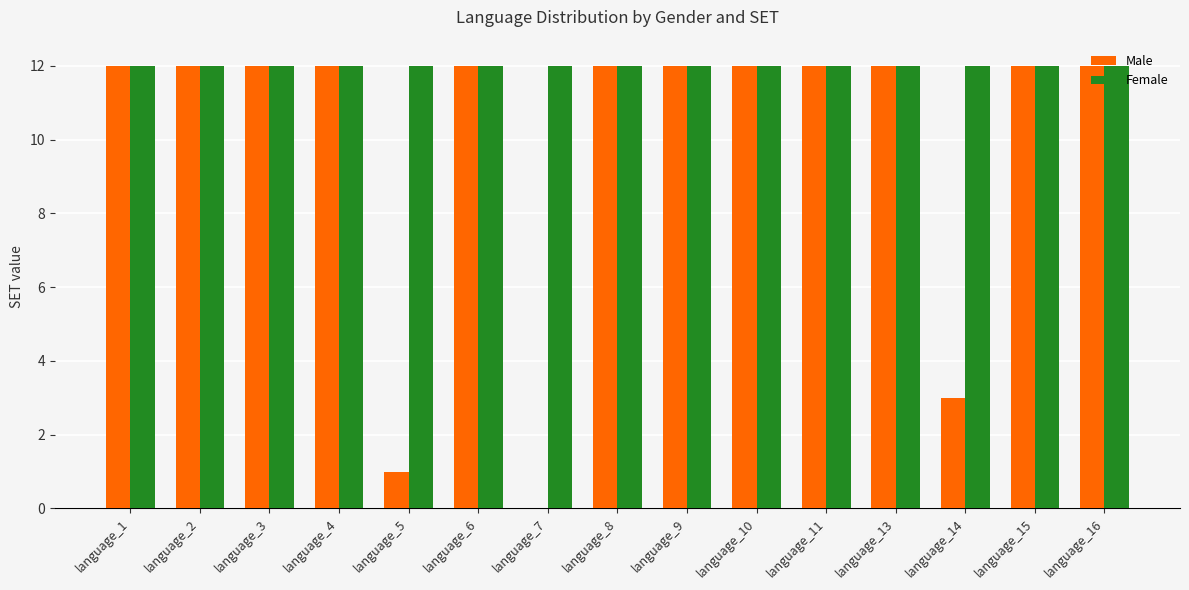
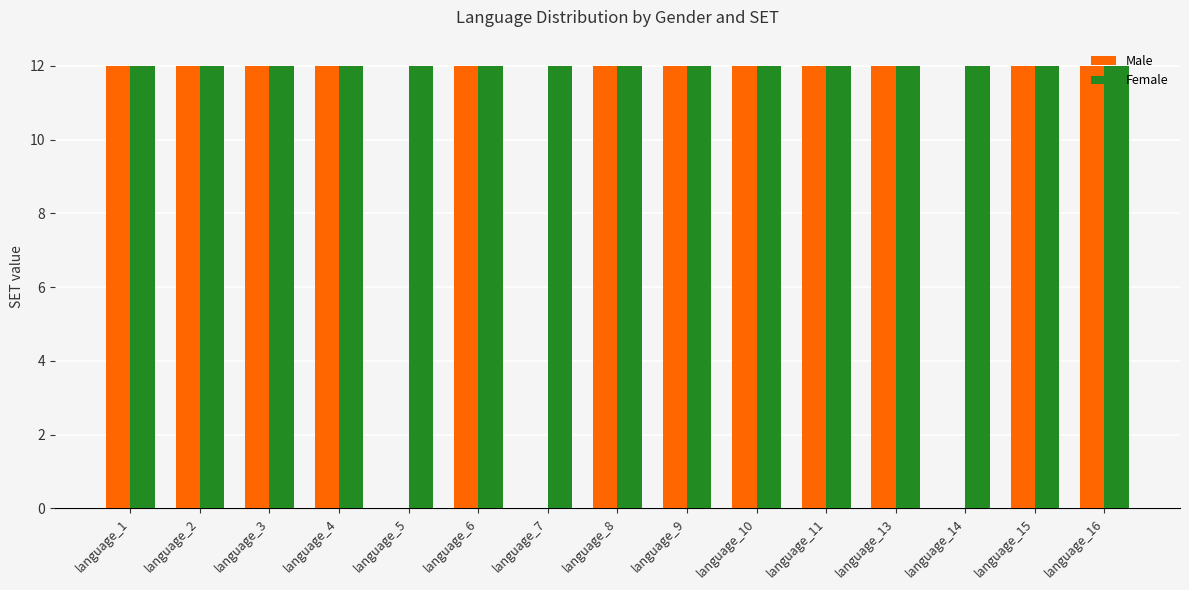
  {
    "Male": {
      "language_1": 12,
      "language_2": 12,
      "language_3": 12,
      "language_4": 12,
-     "language_5": 1,
+     "language_5": 0,
      "language_6": 12,
      "language_7": 0,
      "language_8": 12,
      "language_9": 12,
      "language_10": 12,
      "language_11": 12,
      "language_13": 12,
-     "language_14": 3,
+     "language_14": 0,
      "language_15": 12,
      "language_16": 12
    },
    "Female": {
      "language_1": 12,
      "language_2": 12,
      "language_3": 12,
      "language_4": 12,
      "language_5": 12,
      "language_6": 12,
      "language_7": 12,
      "language_8": 12,
      "language_9": 12,
      "language_10": 12,
      "language_11": 12,
      "language_13": 12,
      "language_14": 12,
      "language_15": 12,
      "language_16": 12
    }
  }
